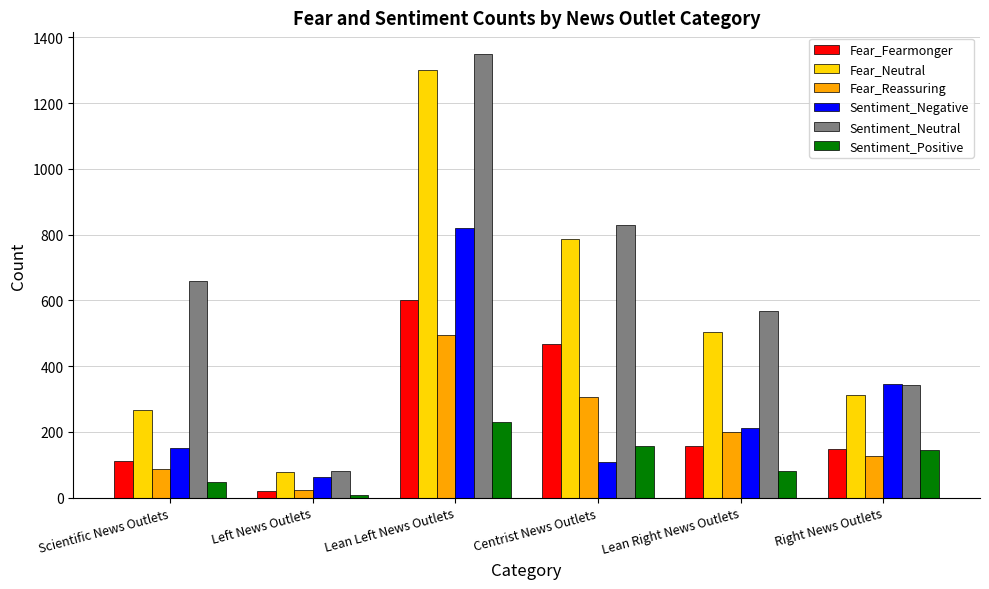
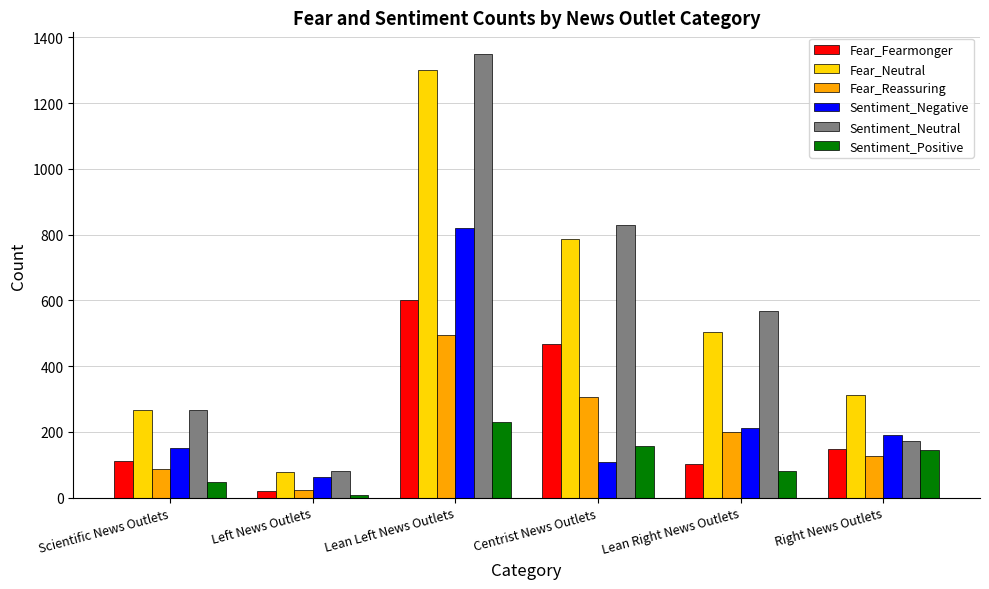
  {
    "Fear_Fearmonger": {
      "Scientific News Outlets": 110,
      "Left News Outlets": 20,
      "Lean Left News Outlets": 600,
      "Centrist News Outlets": 470,
-     "Lean Right News Outlets": 160,
+     "Lean Right News Outlets": 100,
      "Right News Outlets": 150
    },
    "Sentiment_Negative": {
      "Scientific News Outlets": 150,
      "Left News Outlets": 60,
      "Lean Left News Outlets": 820,
      "Centrist News Outlets": 110,
      "Lean Right News Outlets": 210,
-     "Right News Outlets": 350
+     "Right News Outlets": 190
    },
    "Sentiment_Neutral": {
-     "Scientific News Outlets": 660,
+     "Scientific News Outlets": 270,
      "Left News Outlets": 80,
      "Lean Left News Outlets": 1350,
      "Centrist News Outlets": 830,
      "Lean Right News Outlets": 570,
-     "Right News Outlets": 340
+     "Right News Outlets": 170
    },
    "Sentiment_Positive": {
      "Scientific News Outlets": 50,
      "Lean Left News Outlets": 230,
      "Centrist News Outlets": 160,
      "Lean Right News Outlets": 80,
      "Right News Outlets": 150
    }
  }
